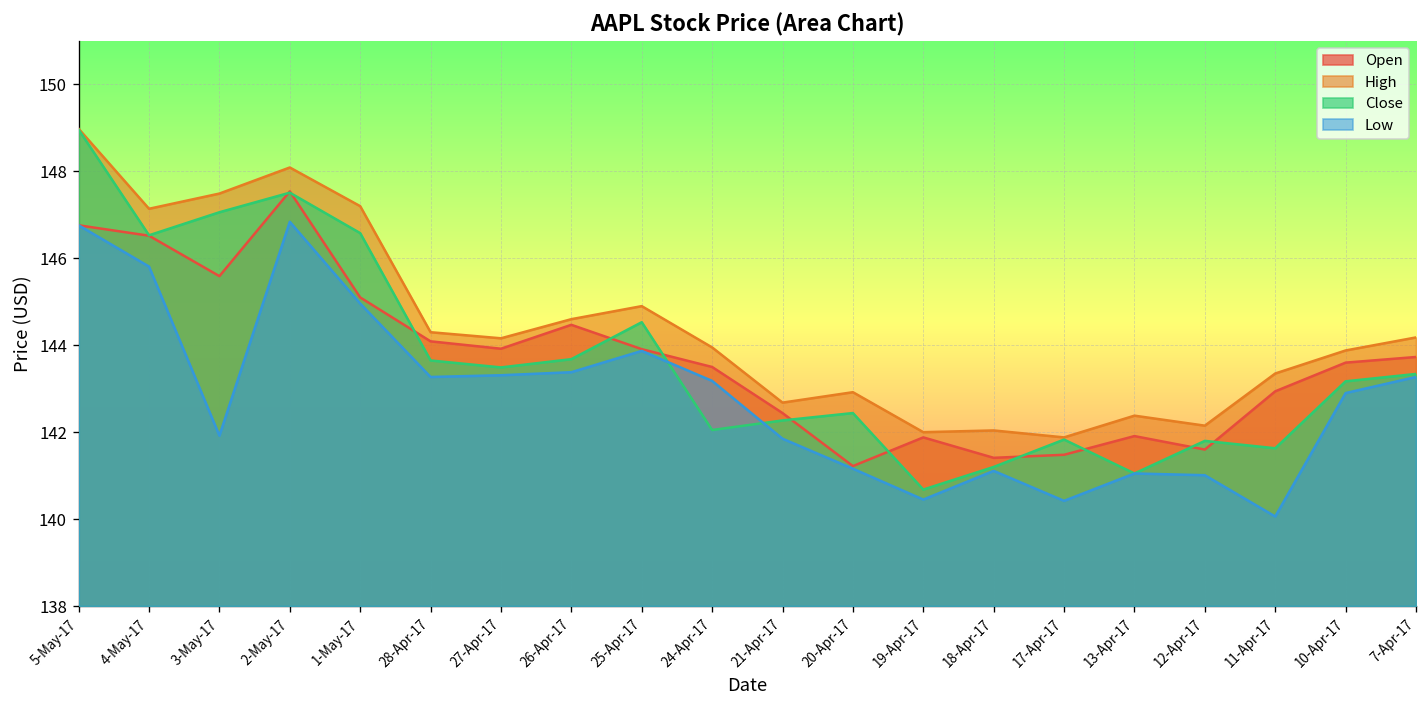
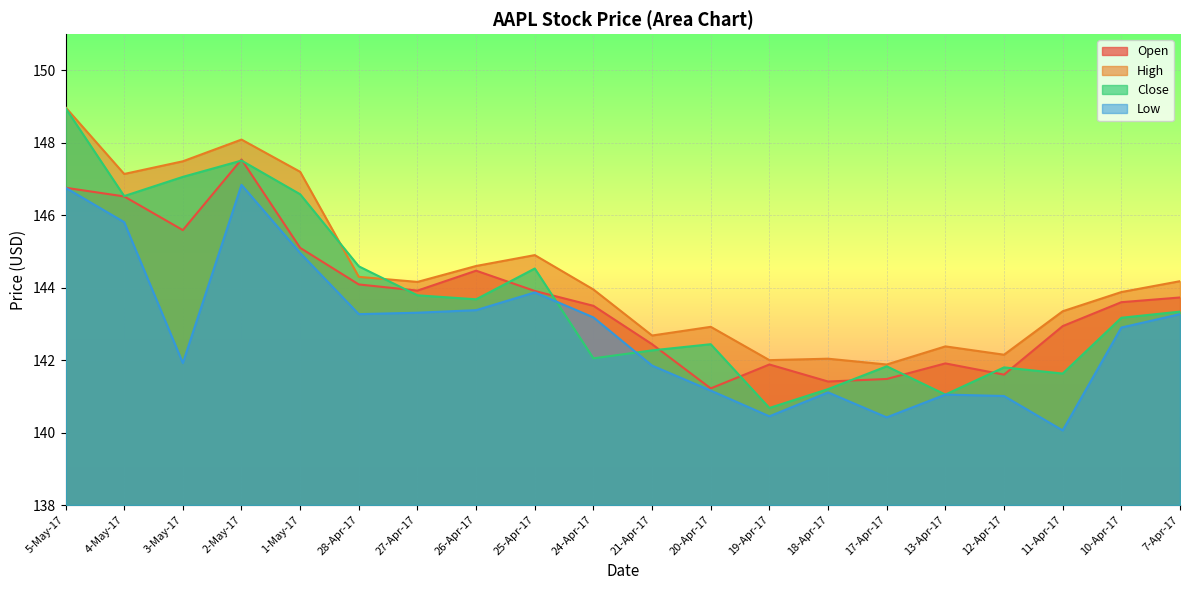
  {
    "Close": {
      "3-May-17": 147.1,
      "1-May-17": 146.6,
-     "28-Apr-17": 143.7,
-     "27-Apr-17": 143.5,
+     "28-Apr-17": 144.6,
+     "27-Apr-17": 143.8,
      "26-Apr-17": 143.7,
      "25-Apr-17": 144.5,
      "24-Apr-17": 142.1,
      "21-Apr-17": 142.3,
      "20-Apr-17": 142.4,
      "19-Apr-17": 140.7,
      "18-Apr-17": 141.2,
      "12-Apr-17": 141.8,
      "11-Apr-17": 141.6,
      "10-Apr-17": 143.2
    },
    "Low": {
      "4-May-17": 145.8,
      "3-May-17": 141.9,
      "2-May-17": 146.8,
      "1-May-17": 145.0,
      "28-Apr-17": 143.3,
      "27-Apr-17": 143.3,
      "26-Apr-17": 143.4,
      "24-Apr-17": 143.2,
      "21-Apr-17": 141.9,
      "19-Apr-17": 140.5,
      "18-Apr-17": 141.1,
      "17-Apr-17": 140.4,
      "12-Apr-17": 141.0,
      "11-Apr-17": 140.1,
      "10-Apr-17": 142.9
    }
  }
